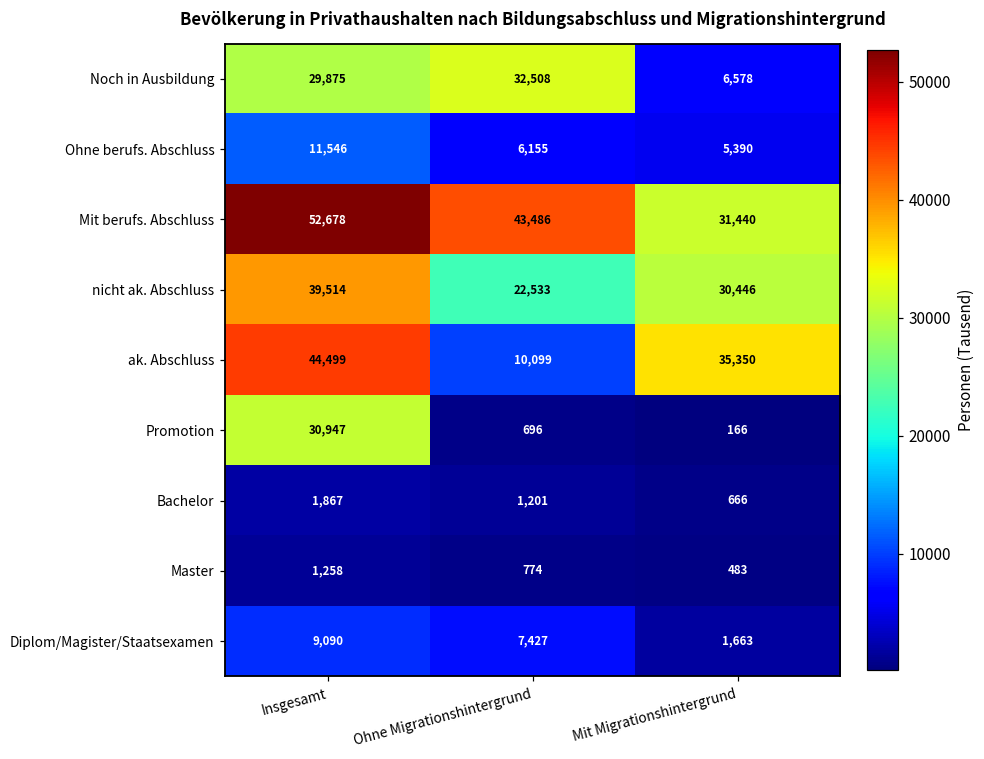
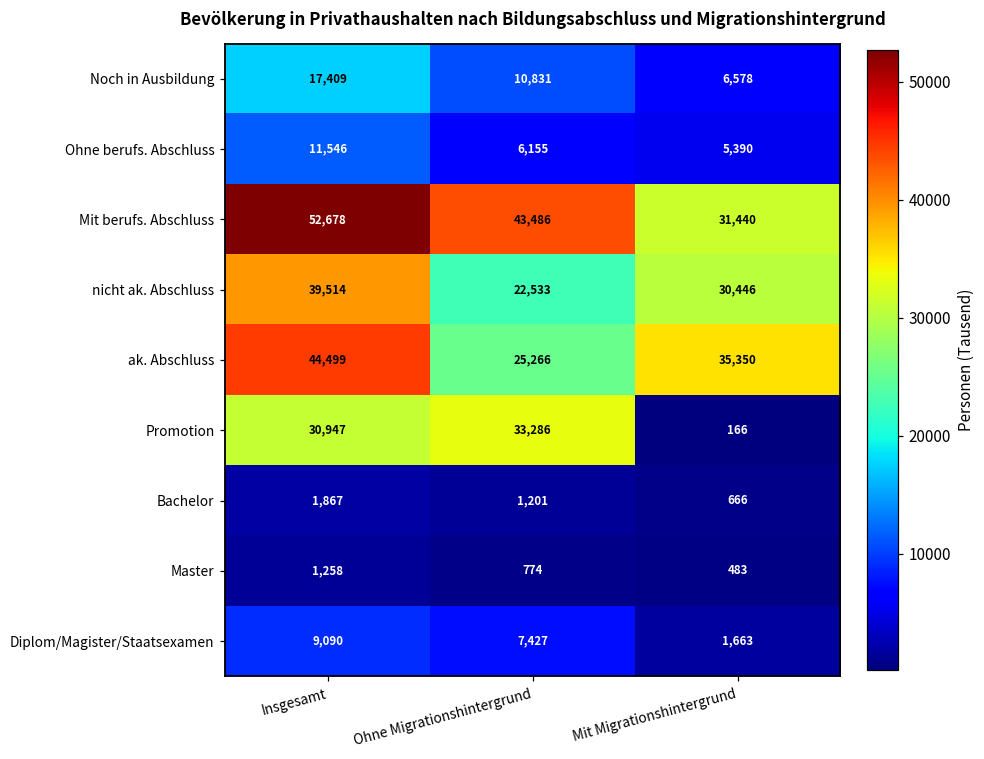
  {
    "Noch in Ausbildung": {
-     "Insgesamt": "29,875",
-     "Ohne Migrationshintergrund": "32,508",
+     "Insgesamt": "17,409",
+     "Ohne Migrationshintergrund": "10,831",
      "Mit Migrationshintergrund": "6,578"
    },
    "Ohne berufs. Abschluss": {
      "Insgesamt": "11,546",
      "Ohne Migrationshintergrund": "6,155",
      "Mit Migrationshintergrund": "5,390"
    },
    "Mit berufs. Abschluss": {
      "Insgesamt": "52,678",
      "Ohne Migrationshintergrund": "43,486",
      "Mit Migrationshintergrund": "31,440"
    },
    "nicht ak. Abschluss": {
      "Insgesamt": "39,514",
      "Ohne Migrationshintergrund": "22,533",
      "Mit Migrationshintergrund": "30,446"
    },
    "ak. Abschluss": {
      "Insgesamt": "44,499",
-     "Ohne Migrationshintergrund": "10,099",
+     "Ohne Migrationshintergrund": "25,266",
      "Mit Migrationshintergrund": "35,350"
    },
    "Promotion": {
      "Insgesamt": "30,947",
-     "Ohne Migrationshintergrund": "696",
+     "Ohne Migrationshintergrund": "33,286",
      "Mit Migrationshintergrund": "166"
    },
    "Bachelor": {
      "Insgesamt": "1,867",
      "Ohne Migrationshintergrund": "1,201",
      "Mit Migrationshintergrund": "666"
    },
    "Master": {
      "Insgesamt": "1,258",
      "Ohne Migrationshintergrund": "774",
      "Mit Migrationshintergrund": "483"
    },
    "Diplom/Magister/Staatsexamen": {
      "Insgesamt": "9,090",
      "Ohne Migrationshintergrund": "7,427",
      "Mit Migrationshintergrund": "1,663"
    }
  }
